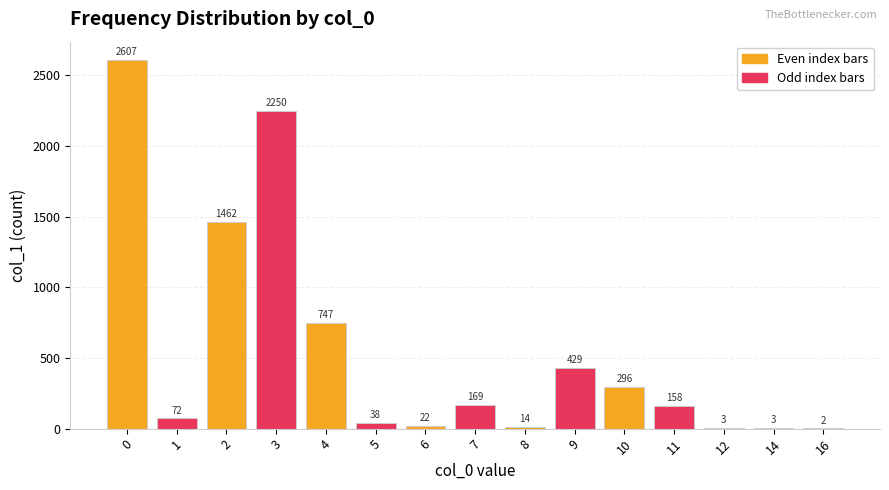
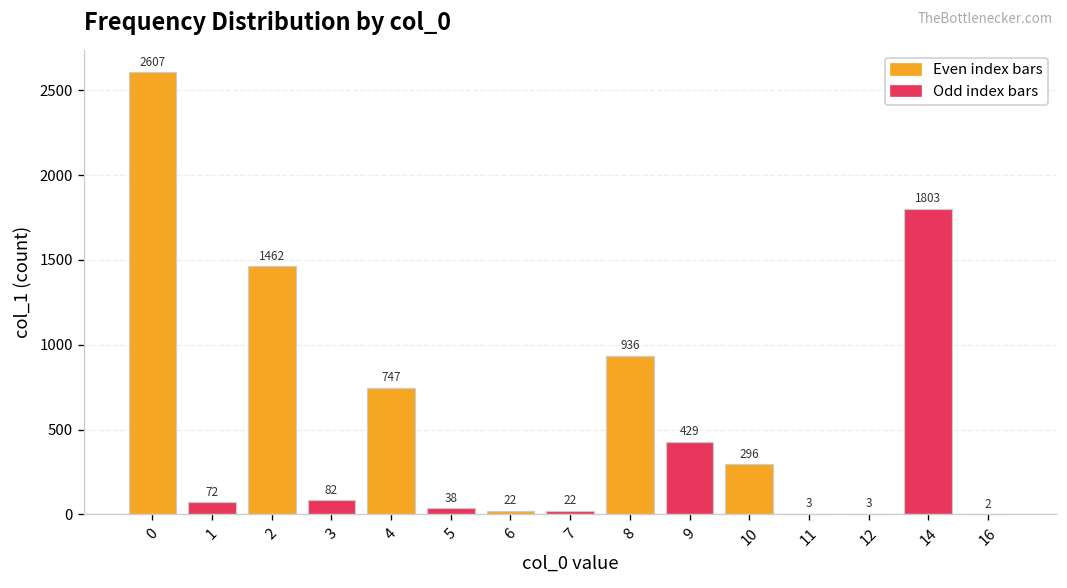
  {
    "0": 2607,
    "1": 72,
    "2": 1462,
-   "3": 2250,
+   "3": 82,
    "4": 747,
    "5": 38,
    "6": 22,
-   "7": 169,
-   "8": 14,
+   "7": 22,
+   "8": 936,
    "9": 429,
    "10": 296,
-   "11": 158,
+   "11": 3,
    "12": 3,
-   "14": 3,
+   "14": 1803,
    "16": 2
  }
